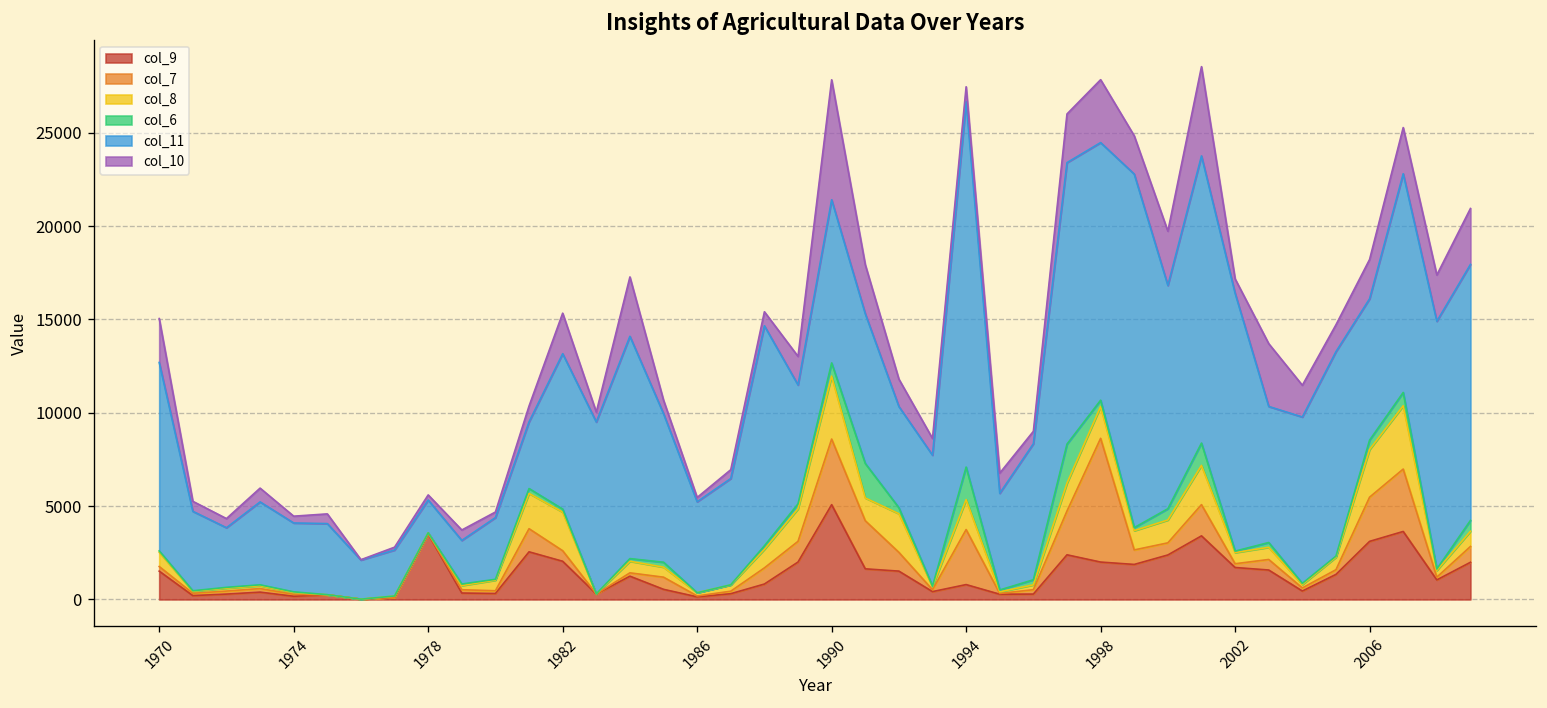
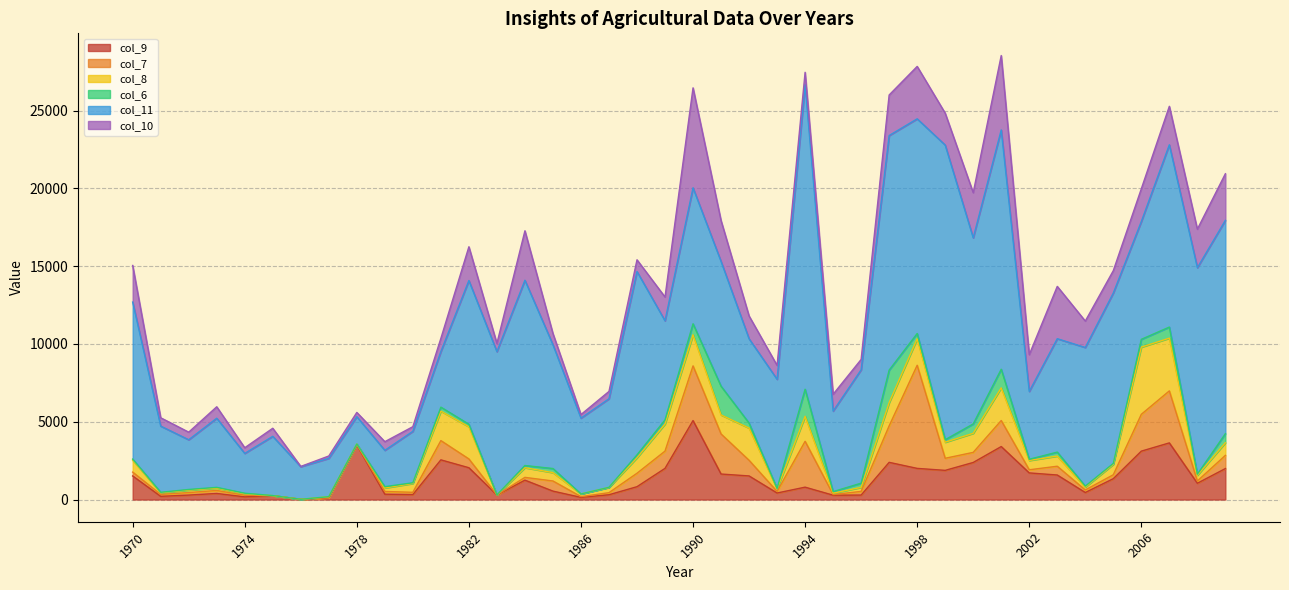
  {
    "col_9": {
      "1970": 1500,
      "1982": 2000,
      "1990": 5100,
      "1994": 800,
      "1998": 2000,
      "2002": 1700,
      "2006": 3100
    },
    "col_7": {
      "1970": 200,
      "1982": 600,
      "1990": 3500,
      "1994": 2900,
      "1998": 6600,
      "2002": 200,
      "2006": 2400
    },
    "col_8": {
      "1982": 2100,
-     "1990": 3400,
+     "1990": 2000,
      "1994": 1600,
      "1998": 1700,
-     "2006": 2600
+     "2006": 4300
    },
    "col_6": {
      "1982": 200,
      "1990": 700,
      "1994": 1700,
      "1998": 300,
      "2006": 500
    },
    "col_11": {
      "1970": 10100,
-     "1974": 3700,
+     "1974": 2600,
      "1978": 1800,
-     "1982": 8300,
+     "1982": 9200,
      "1986": 4900,
      "1990": 8700,
      "1994": 19600,
      "1998": 13800,
-     "2002": 13800,
+     "2002": 4400,
      "2006": 7600
    },
    "col_10": {
      "1970": 2400,
      "1974": 400,
      "1978": 300,
      "1982": 2200,
      "1986": 200,
      "1990": 6400,
      "1994": 800,
      "1998": 3400,
-     "2002": 800,
+     "2002": 2400,
      "2006": 2100
    }
  }
